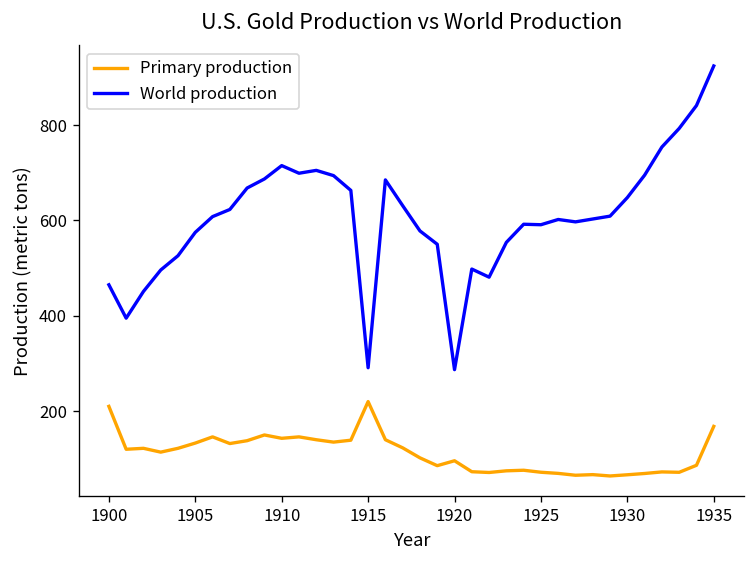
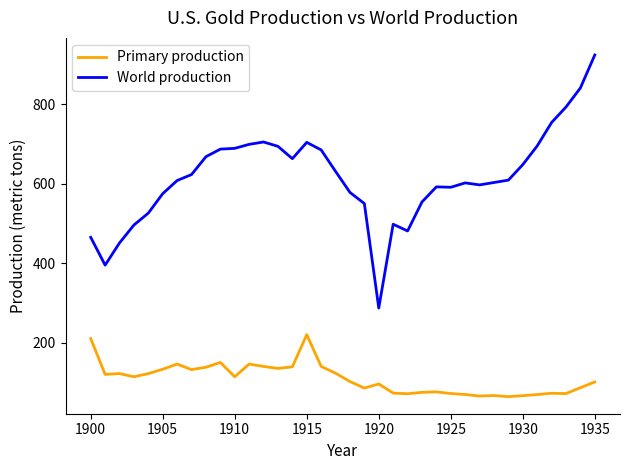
  {
    "Primary production": {
      "1900": 210,
      "1905": 130,
-     "1910": 140,
+     "1910": 110,
      "1915": 220,
      "1920": 100,
      "1925": 70,
      "1930": 70,
-     "1935": 170
+     "1935": 100
    },
    "World production": {
      "1900": 470,
      "1905": 580,
-     "1910": 720,
-     "1915": 290,
+     "1910": 690,
+     "1915": 700,
      "1920": 290,
      "1925": 590,
      "1930": 650,
      "1935": 920
    }
  }
